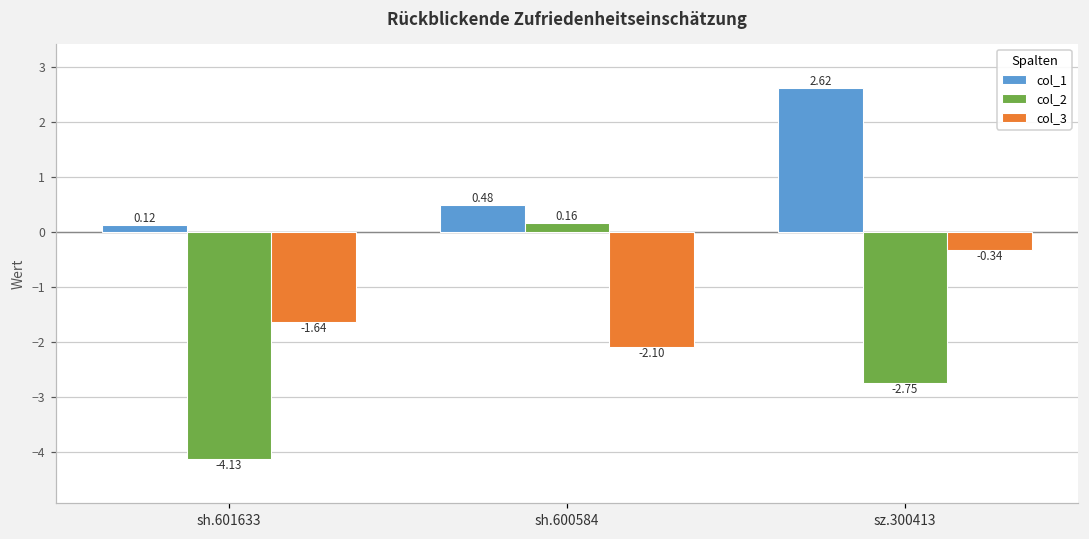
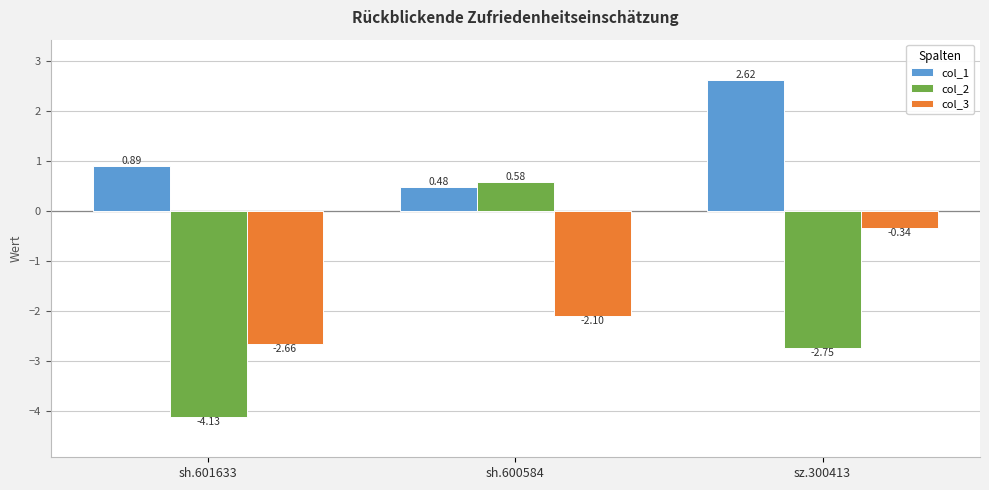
  {
    "col_1": {
-     "sh.601633": 0.12,
+     "sh.601633": 0.89,
      "sh.600584": 0.48,
      "sz.300413": 2.62
    },
    "col_2": {
      "sh.601633": -4.13,
-     "sh.600584": 0.16,
+     "sh.600584": 0.58,
      "sz.300413": -2.75
    },
    "col_3": {
-     "sh.601633": -1.64,
+     "sh.601633": -2.66,
      "sh.600584": -2.10,
      "sz.300413": -0.34
    }
  }
